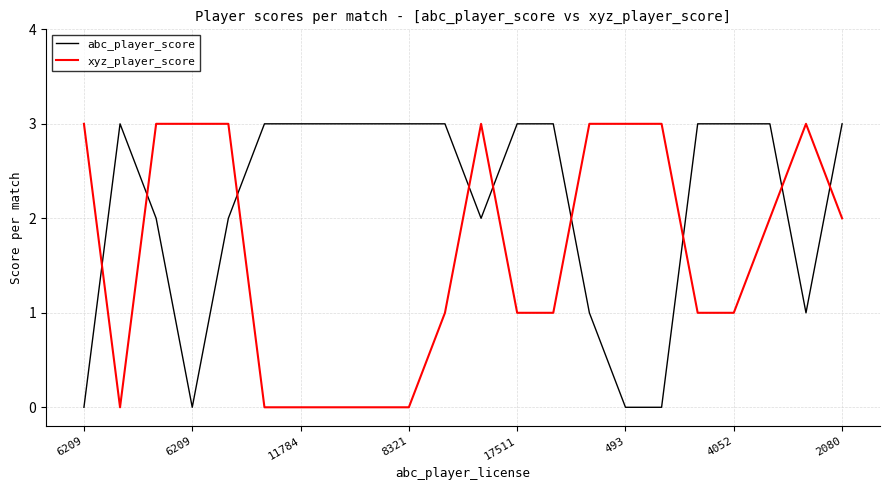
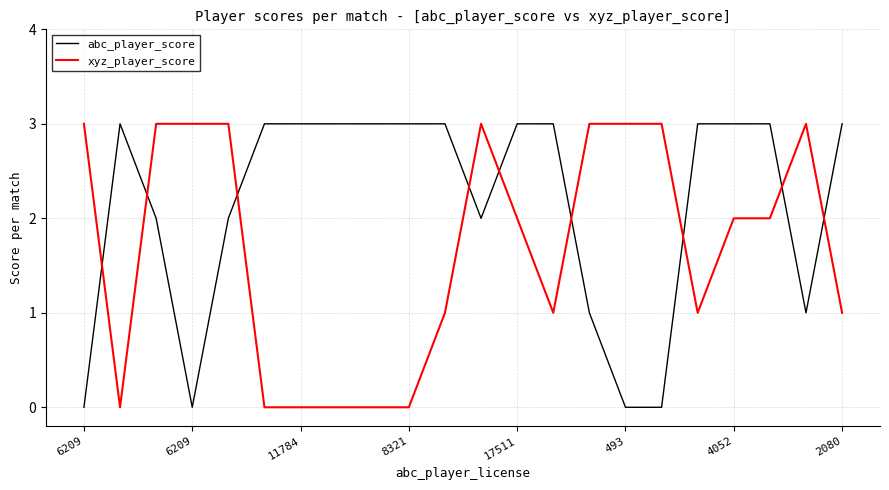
  {
    "abc_player_score": {
      "11784": 3,
      "8321": 3,
      "17511": 3,
      "493": 0,
      "4052": 3,
      "2080": 3
    },
    "xyz_player_score": {
      "11784": 0,
      "8321": 0,
-     "17511": 1,
+     "17511": 2,
      "493": 3,
-     "4052": 1,
-     "2080": 2
+     "4052": 2,
+     "2080": 1
    }
  }
